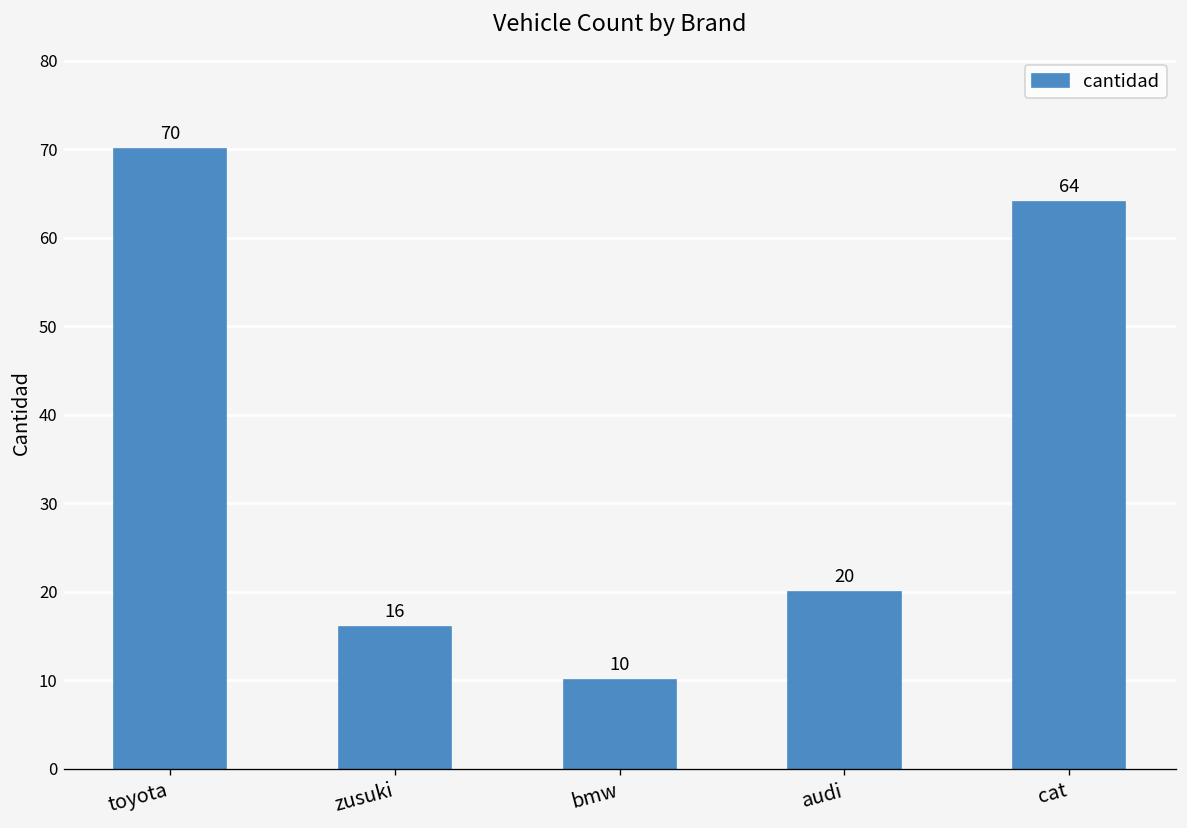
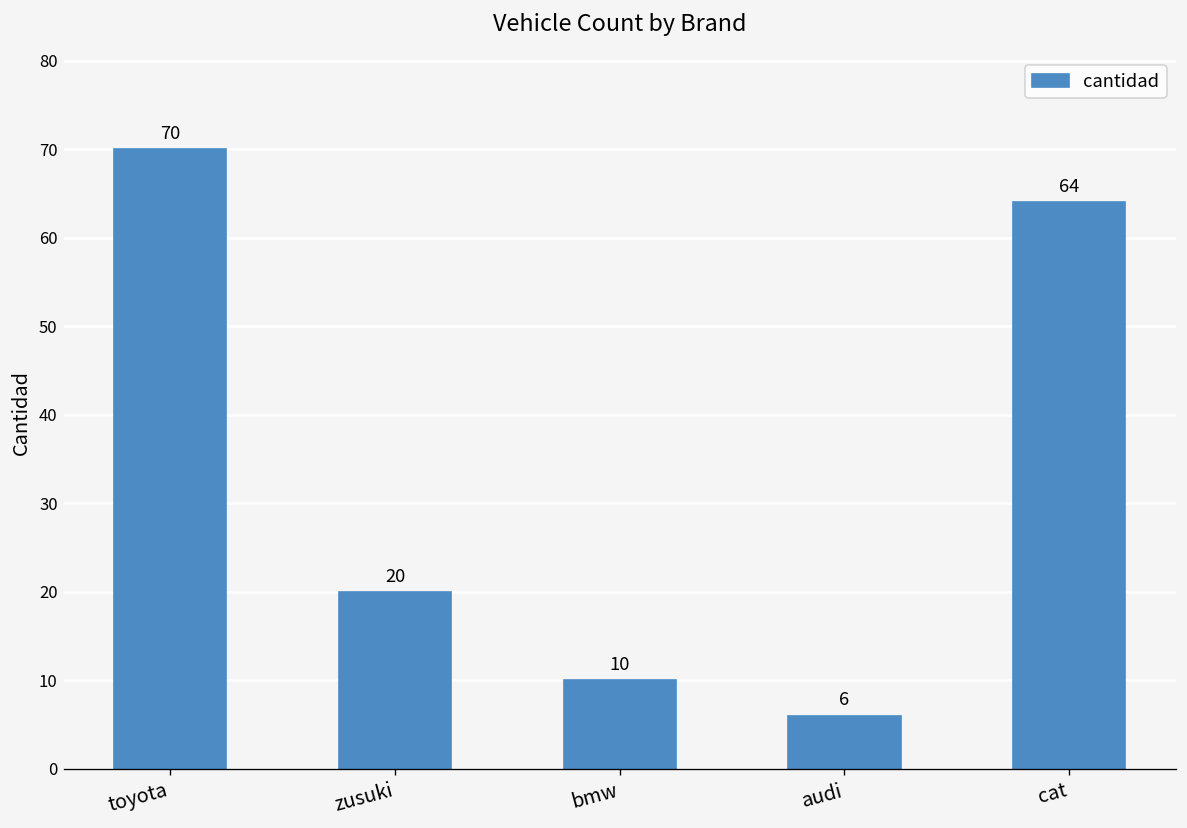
  {
    "toyota": 70,
-   "zusuki": 16,
+   "zusuki": 20,
    "bmw": 10,
-   "audi": 20,
+   "audi": 6,
    "cat": 64
  }
